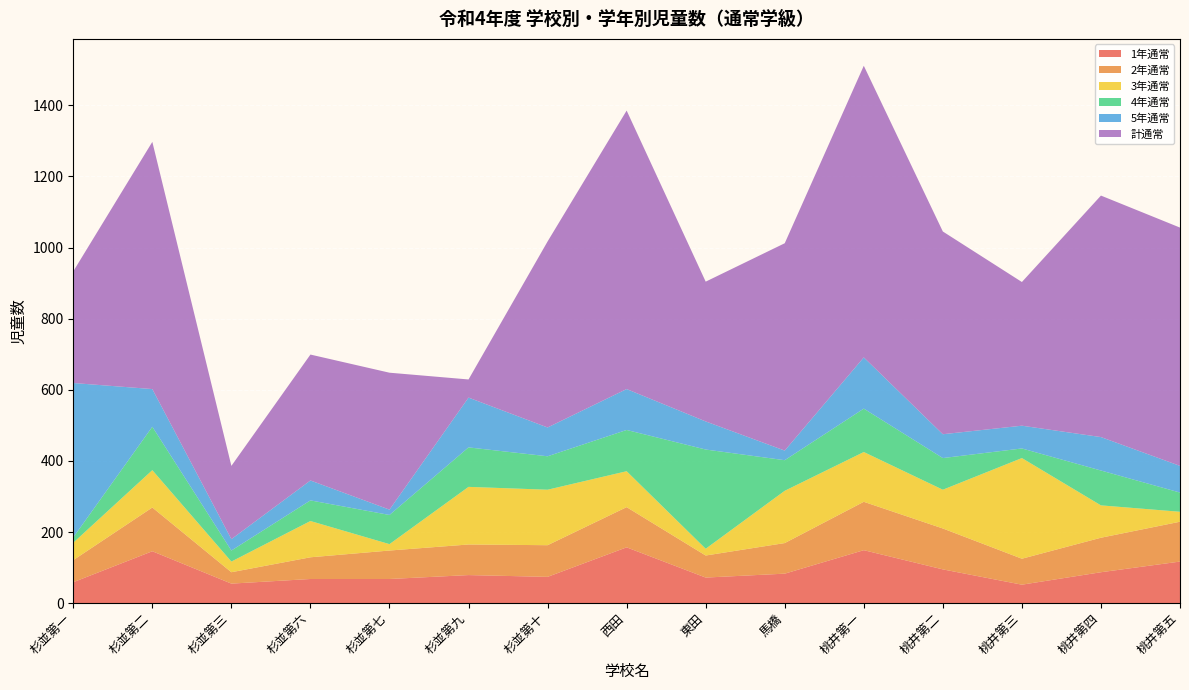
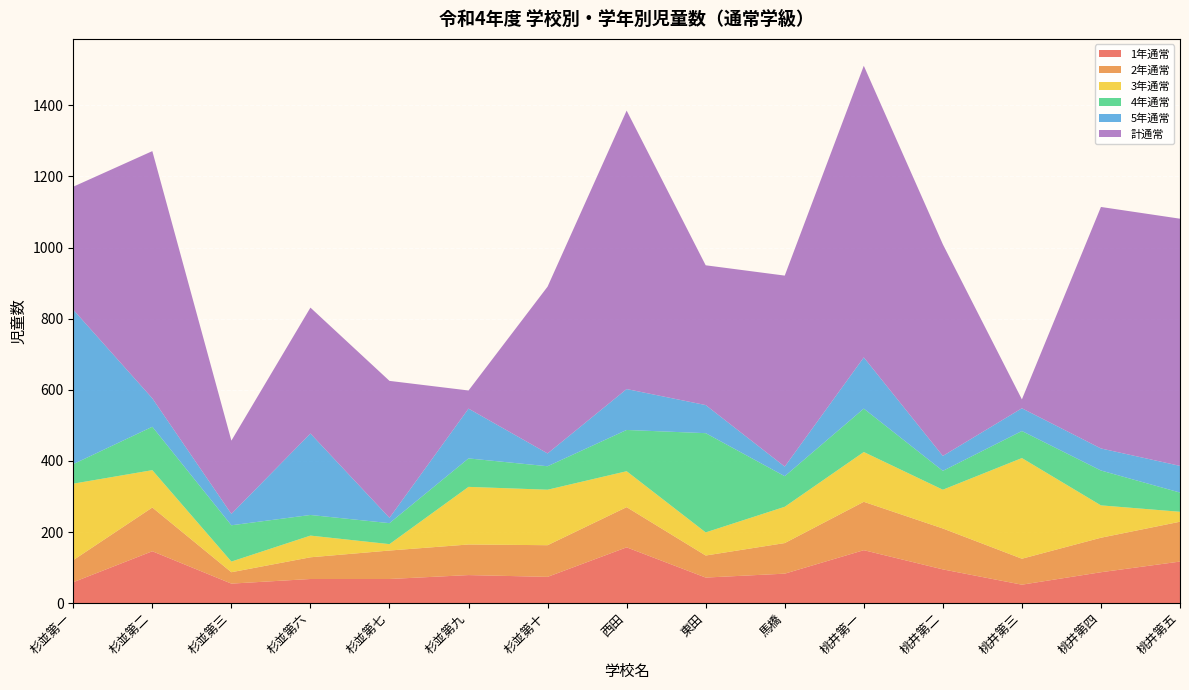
  {
    "3年通常": {
-     "杉並第一": 50,
+     "杉並第一": 220,
      "杉並第二": 110,
      "杉並第三": 30,
-     "杉並第六": 100,
+     "杉並第六": 60,
      "杉並第七": 20,
      "杉並第九": 160,
      "杉並第十": 160,
      "西田": 100,
-     "東田": 20,
-     "馬橋": 150,
+     "東田": 70,
+     "馬橋": 100,
      "桃井第一": 140,
      "桃井第二": 110,
      "桃井第三": 280,
      "桃井第四": 90,
      "桃井第五": 30
    },
    "4年通常": {
-     "杉並第一": 20,
+     "杉並第一": 60,
      "杉並第二": 120,
-     "杉並第三": 30,
+     "杉並第三": 100,
      "杉並第六": 60,
-     "杉並第七": 80,
-     "杉並第九": 110,
-     "杉並第十": 90,
+     "杉並第七": 60,
+     "杉並第九": 80,
+     "杉並第十": 70,
      "西田": 120,
      "東田": 280,
      "馬橋": 90,
      "桃井第一": 120,
-     "桃井第二": 90,
-     "桃井第三": 30,
+     "桃井第二": 50,
+     "桃井第三": 80,
      "桃井第四": 100,
      "桃井第五": 50
    },
    "5年通常": {
      "杉並第一": 430,
-     "杉並第二": 110,
+     "杉並第二": 80,
      "杉並第三": 30,
-     "杉並第六": 60,
+     "杉並第六": 230,
      "杉並第七": 20,
      "杉並第九": 140,
-     "杉並第十": 80,
+     "杉並第十": 40,
      "西田": 120,
      "東田": 80,
      "馬橋": 30,
      "桃井第一": 140,
-     "桃井第二": 70,
+     "桃井第二": 40,
      "桃井第三": 60,
-     "桃井第四": 90,
+     "桃井第四": 60,
      "桃井第五": 80
    },
    "計通常": {
-     "杉並第一": 310,
+     "杉並第一": 350,
      "杉並第二": 700,
      "杉並第三": 210,
      "杉並第六": 350,
      "杉並第七": 390,
      "杉並第九": 50,
-     "杉並第十": 520,
+     "杉並第十": 470,
      "西田": 780,
      "東田": 390,
-     "馬橋": 580,
+     "馬橋": 540,
      "桃井第一": 820,
-     "桃井第二": 570,
-     "桃井第三": 400,
+     "桃井第二": 600,
+     "桃井第三": 30,
      "桃井第四": 680,
-     "桃井第五": 670
+     "桃井第五": 700
    }
  }
